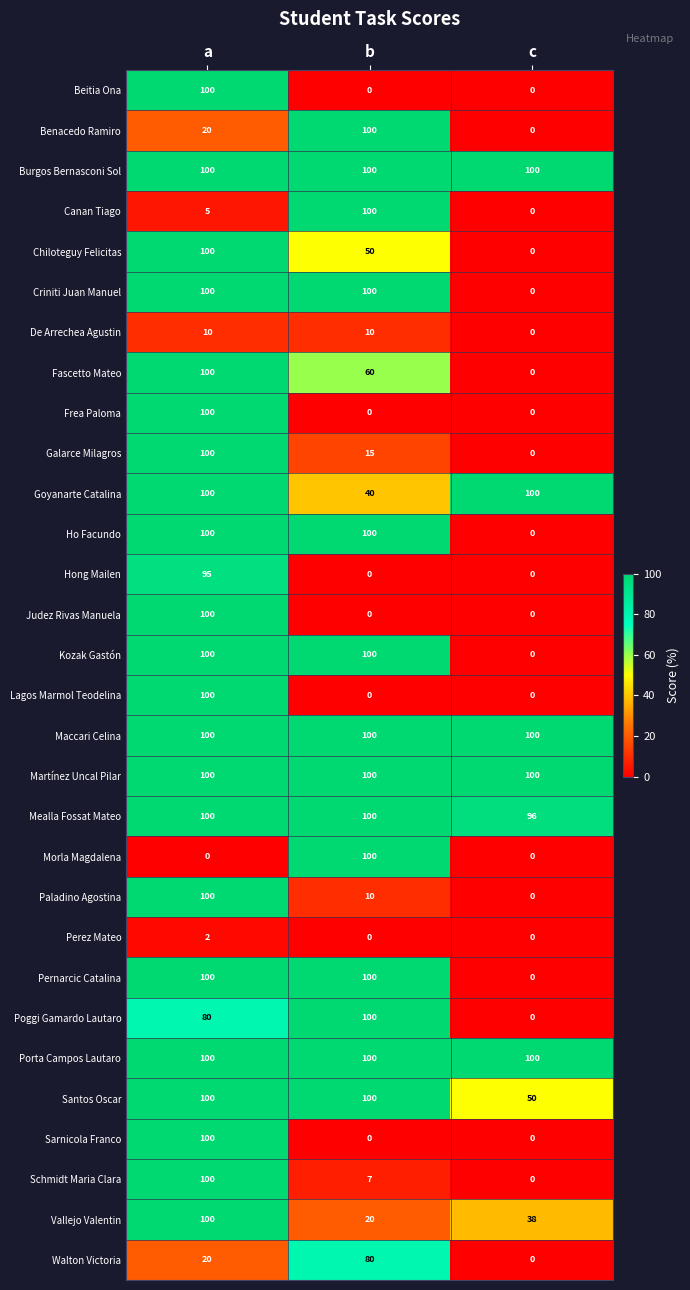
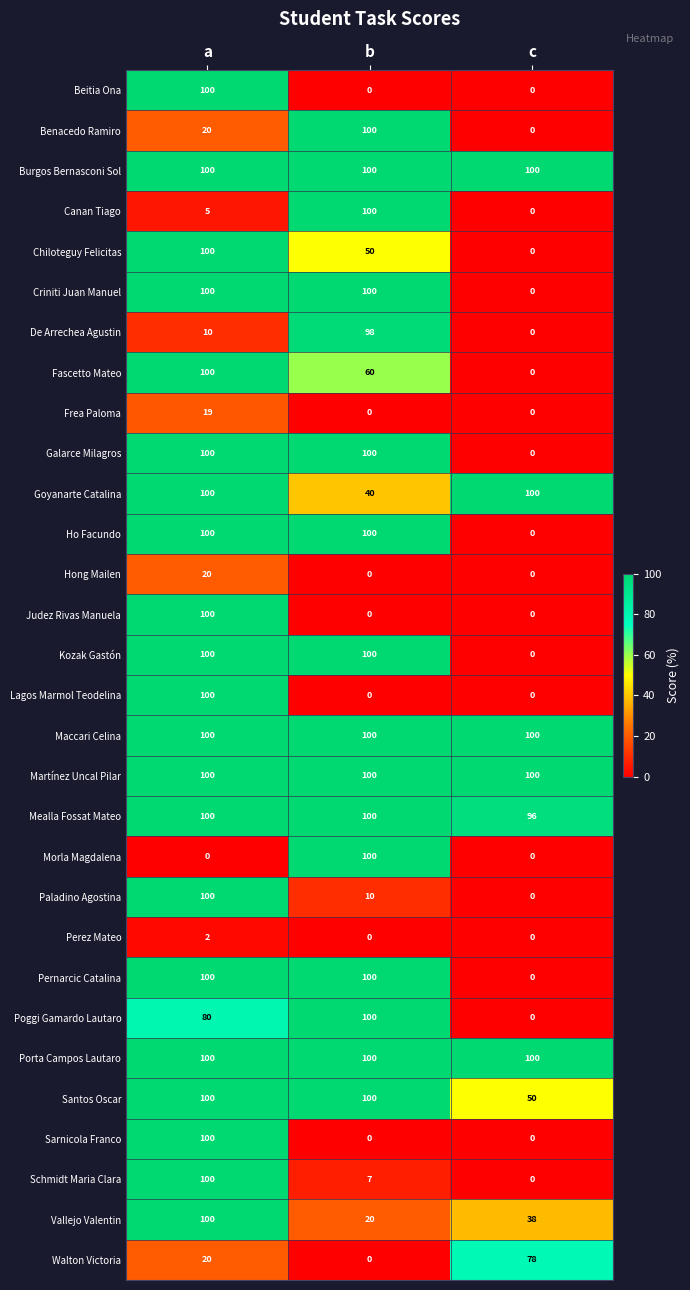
  {
    "Beitia Ona": {
      "a": 100,
      "b": 0,
      "c": 0
    },
    "Benacedo Ramiro": {
      "a": 20,
      "b": 100,
      "c": 0
    },
    "Burgos Bernasconi Sol": {
      "a": 100,
      "b": 100,
      "c": 100
    },
    "Canan Tiago": {
      "a": 5,
      "b": 100,
      "c": 0
    },
    "Chiloteguy Felicitas": {
      "a": 100,
      "b": 50,
      "c": 0
    },
    "Criniti Juan Manuel": {
      "a": 100,
      "b": 100,
      "c": 0
    },
    "De Arrechea Agustin": {
      "a": 10,
-     "b": 10,
+     "b": 98,
      "c": 0
    },
    "Fascetto Mateo": {
      "a": 100,
      "b": 60,
      "c": 0
    },
    "Frea Paloma": {
-     "a": 100,
+     "a": 19,
      "b": 0,
      "c": 0
    },
    "Galarce Milagros": {
      "a": 100,
-     "b": 15,
+     "b": 100,
      "c": 0
    },
    "Goyanarte Catalina": {
      "a": 100,
      "b": 40,
      "c": 100
    },
    "Ho Facundo": {
      "a": 100,
      "b": 100,
      "c": 0
    },
    "Hong Mailen": {
-     "a": 95,
+     "a": 20,
      "b": 0,
      "c": 0
    },
    "Judez Rivas Manuela": {
      "a": 100,
      "b": 0,
      "c": 0
    },
    "Kozak Gastón": {
      "a": 100,
      "b": 100,
      "c": 0
    },
    "Lagos Marmol Teodelina": {
      "a": 100,
      "b": 0,
      "c": 0
    },
    "Maccari Celina": {
      "a": 100,
      "b": 100,
      "c": 100
    },
    "Martínez Uncal Pilar": {
      "a": 100,
      "b": 100,
      "c": 100
    },
    "Mealla Fossat Mateo": {
      "a": 100,
      "b": 100,
      "c": 96
    },
    "Morla Magdalena": {
      "a": 0,
      "b": 100,
      "c": 0
    },
    "Paladino Agostina": {
      "a": 100,
      "b": 10,
      "c": 0
    },
    "Perez Mateo": {
      "a": 2,
      "b": 0,
      "c": 0
    },
    "Pernarcic Catalina": {
      "a": 100,
      "b": 100,
      "c": 0
    },
    "Poggi Gamardo Lautaro": {
      "a": 80,
      "b": 100,
      "c": 0
    },
    "Porta Campos Lautaro": {
      "a": 100,
      "b": 100,
      "c": 100
    },
    "Santos Oscar": {
      "a": 100,
      "b": 100,
      "c": 50
    },
    "Sarnicola Franco": {
      "a": 100,
      "b": 0,
      "c": 0
    },
    "Schmidt Maria Clara": {
      "a": 100,
      "b": 7,
      "c": 0
    },
    "Vallejo Valentin": {
      "a": 100,
      "b": 20,
      "c": 38
    },
    "Walton Victoria": {
      "a": 20,
-     "b": 80,
-     "c": 0
+     "b": 0,
+     "c": 78
    }
  }
